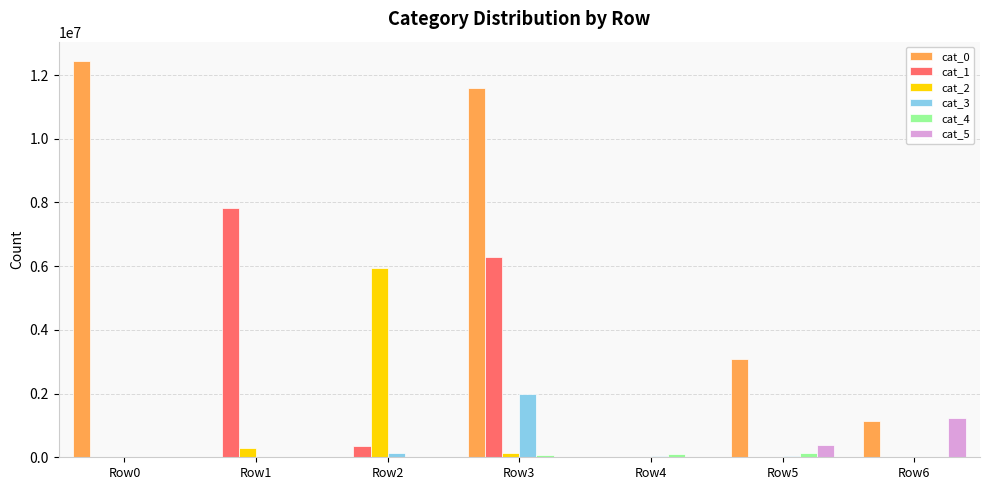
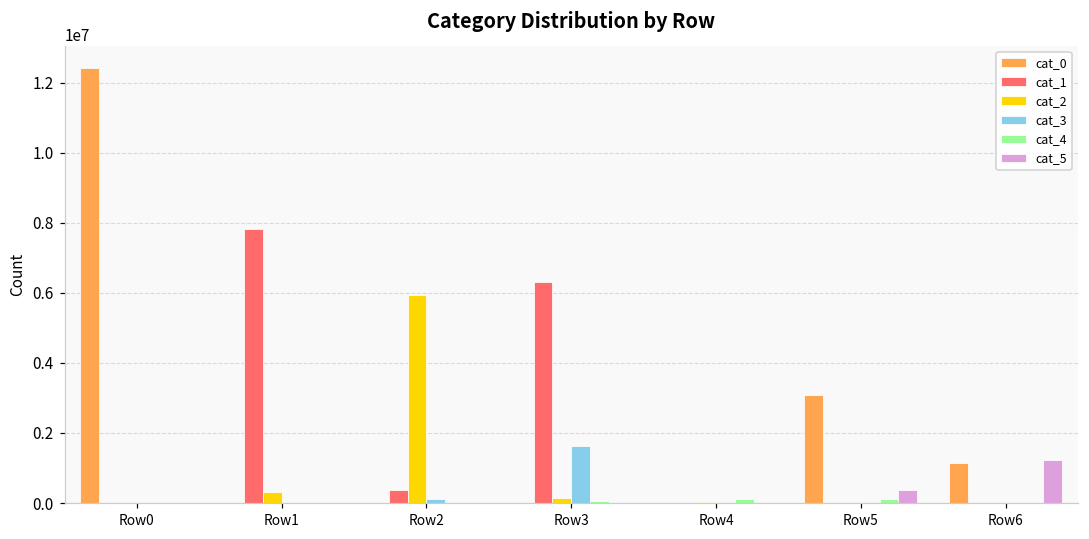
  {
    "cat_0": {
      "Row0": 12400000,
-     "Row3": 11600000,
+     "Row3": 0,
      "Row5": 3100000,
      "Row6": 1100000
    },
    "cat_1": {
      "Row0": 0,
      "Row1": 7800000,
      "Row2": 400000,
      "Row3": 6300000
    },
    "cat_2": {
      "Row0": 0,
      "Row1": 300000,
      "Row2": 5900000,
      "Row3": 100000
    },
    "cat_3": {
      "Row0": 0,
      "Row2": 100000,
-     "Row3": 2000000
+     "Row3": 1600000
    },
    "cat_4": {
      "Row0": 0,
      "Row4": 100000,
      "Row5": 100000
    },
    "cat_5": {
      "Row0": 0,
      "Row5": 400000,
      "Row6": 1200000
    }
  }
